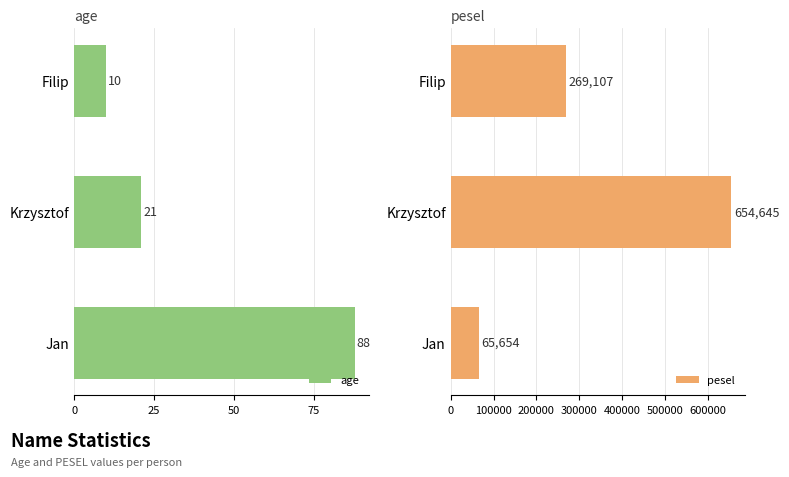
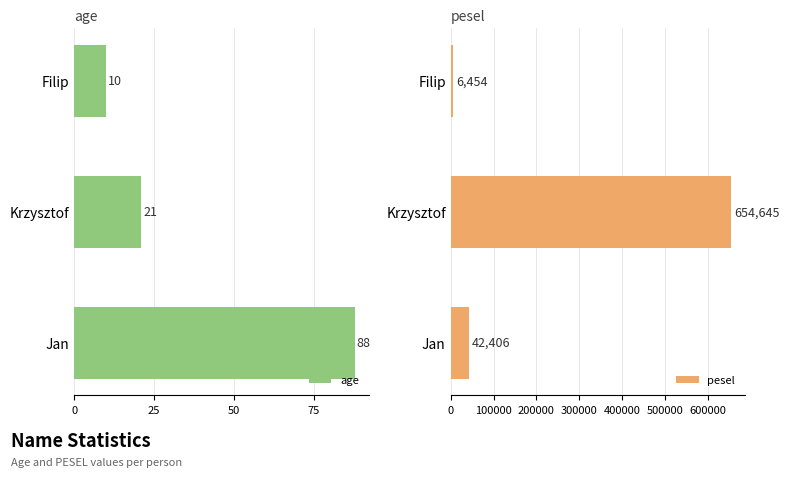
  {
    "age": {
      "Filip": "10",
      "Krzysztof": "21",
      "Jan": "88"
    },
    "pesel": {
-     "Filip": "269,107",
+     "Filip": "6,454",
      "Krzysztof": "654,645",
-     "Jan": "65,654"
+     "Jan": "42,406"
    }
  }
